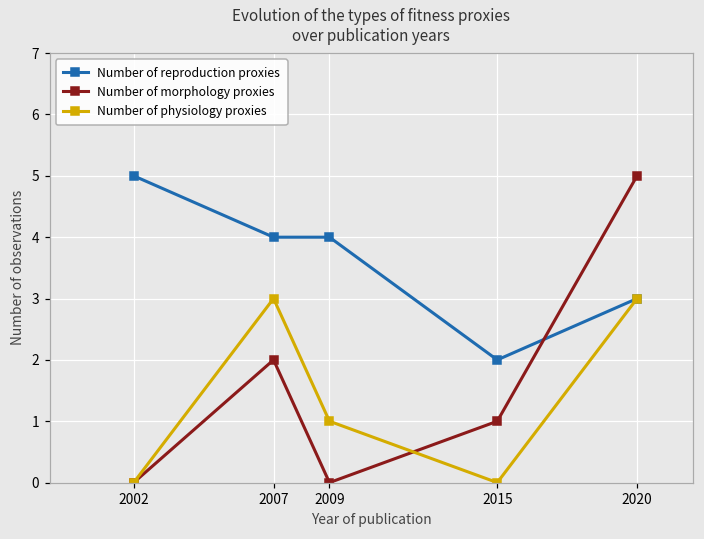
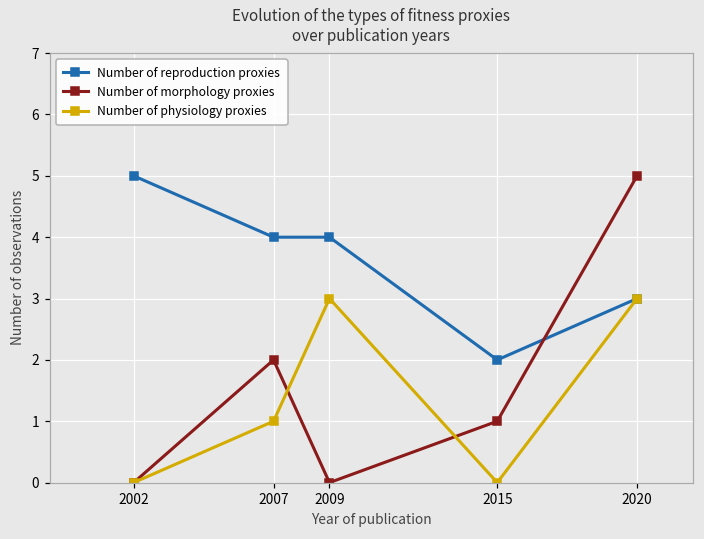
  {
    "Number of reproduction proxies": {
      "2002": 5,
      "2007": 4,
      "2009": 4,
      "2015": 2
    },
    "Number of morphology proxies": {
      "2007": 2,
      "2009": 0,
      "2015": 1,
      "2020": 5
    },
    "Number of physiology proxies": {
-     "2007": 3,
-     "2009": 1,
+     "2007": 1,
+     "2009": 3,
      "2015": 0
    }
  }
